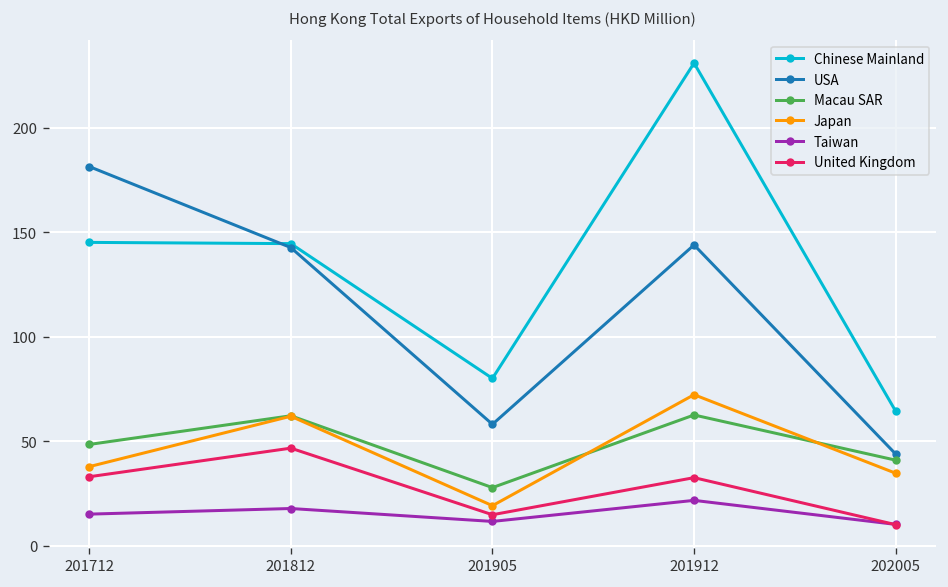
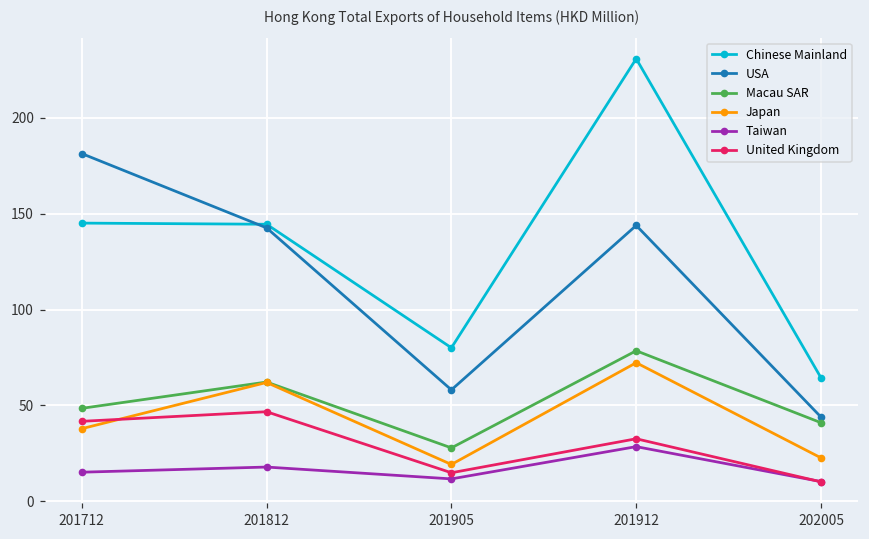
  {
    "Chinese Mainland": {
      "201712": 145,
      "201812": 145,
      "201905": 80,
      "201912": 231,
      "202005": 64
    },
    "USA": {
      "201712": 181,
      "201812": 143,
      "201905": 58,
      "201912": 144,
      "202005": 44
    },
    "Macau SAR": {
      "201712": 48,
      "201905": 28,
-     "201912": 63,
+     "201912": 79,
      "202005": 41
    },
    "Japan": {
      "201712": 38,
      "201905": 19,
      "201912": 72,
-     "202005": 35
+     "202005": 23
    },
    "Taiwan": {
      "201712": 15,
      "201812": 18,
      "201905": 12,
-     "201912": 22
+     "201912": 28
    },
    "United Kingdom": {
-     "201712": 33,
+     "201712": 42,
      "201812": 47,
      "201905": 15,
      "201912": 33
    }
  }
